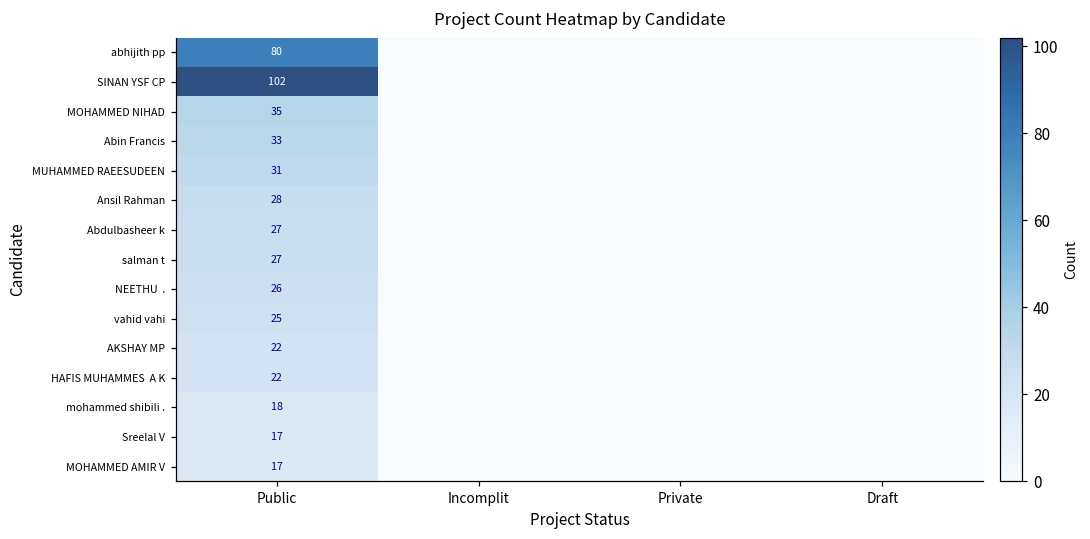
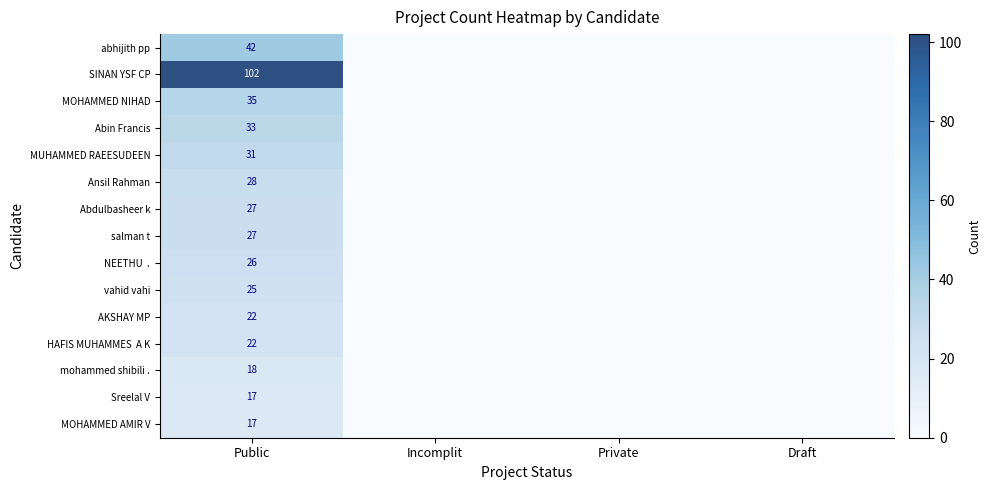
  {
    "abhijith pp": {
-     "Public": 80
+     "Public": 42
    },
    "SINAN YSF CP": {
      "Public": 102
    },
    "MOHAMMED NIHAD": {
      "Public": 35
    },
    "Abin Francis": {
      "Public": 33
    },
    "MUHAMMED RAEESUDEEN": {
      "Public": 31
    },
    "Ansil Rahman": {
      "Public": 28
    },
    "Abdulbasheer k": {
      "Public": 27
    },
    "salman t": {
      "Public": 27
    },
    "NEETHU .": {
      "Public": 26
    },
    "vahid vahi": {
      "Public": 25
    },
    "AKSHAY MP": {
      "Public": 22
    },
    "HAFIS MUHAMMES A K": {
      "Public": 22
    },
    "mohammed shibili .": {
      "Public": 18
    },
    "Sreelal V": {
      "Public": 17
    },
    "MOHAMMED AMIR V": {
      "Public": 17
    }
  }
